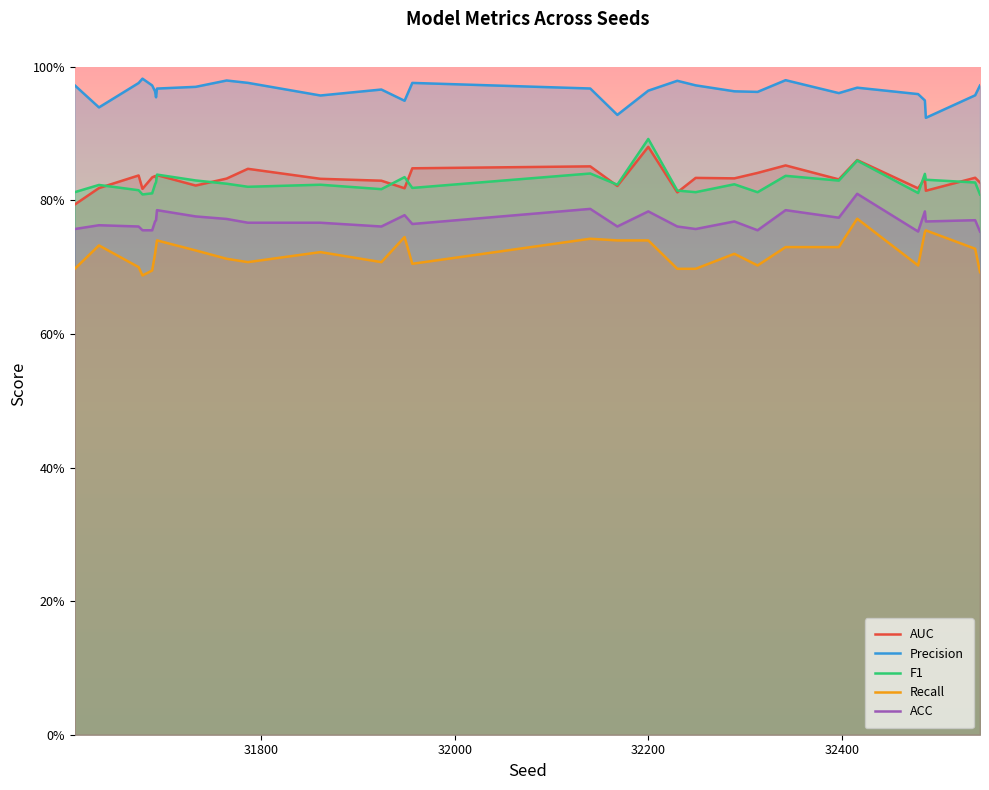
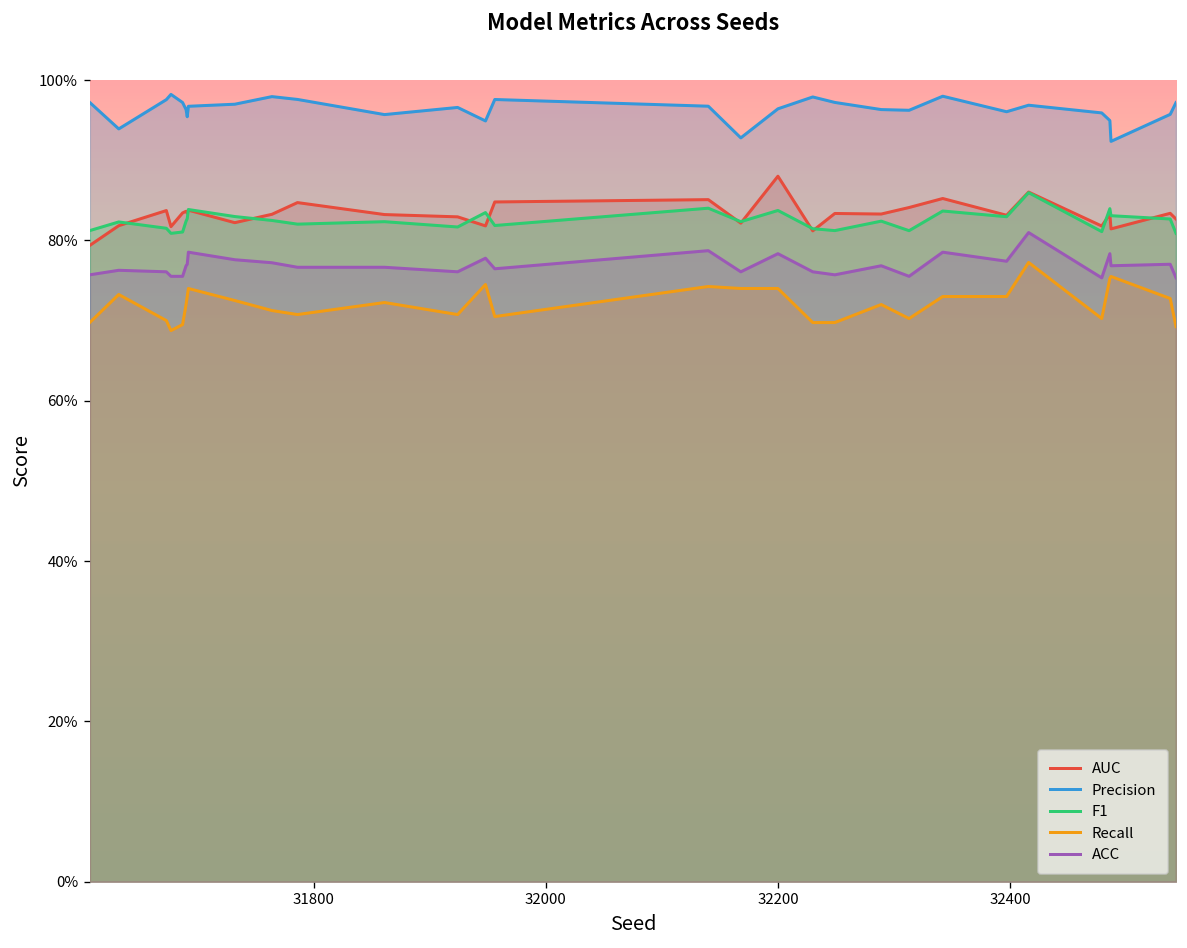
  {
    "AUC": {
      "32200": "88%"
    },
    "Precision": {
      "32200": "96%"
    },
    "F1": {
-     "32200": "89%"
+     "32200": "84%"
    },
    "Recall": {
      "32200": "74%"
    },
    "ACC": {
      "32200": "78%"
    }
  }
